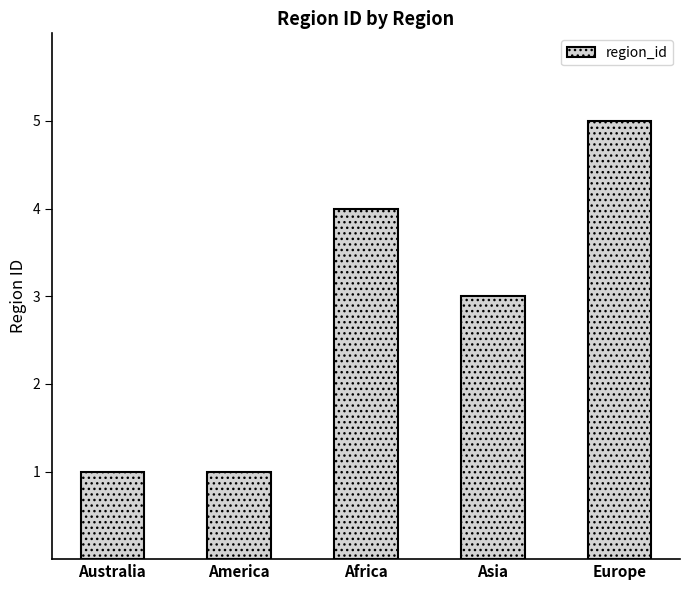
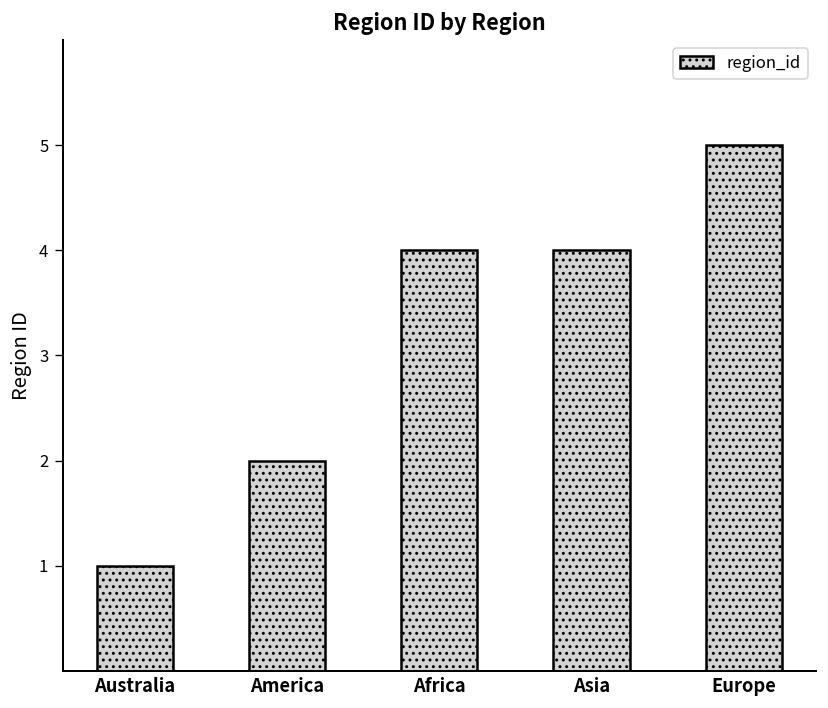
  {
    "Australia": 1,
-   "America": 1,
+   "America": 2,
    "Africa": 4,
-   "Asia": 3,
+   "Asia": 4,
    "Europe": 5
  }
